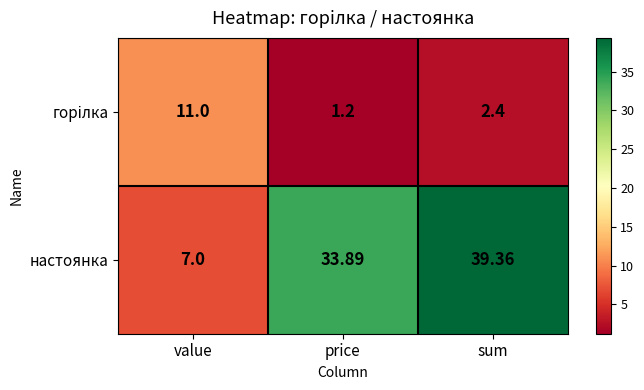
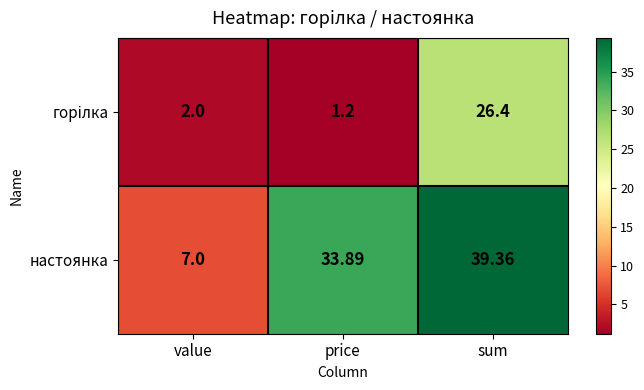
  {
    "горілка": {
-     "value": 11.0,
+     "value": 2.0,
      "price": 1.2,
-     "sum": 2.4
+     "sum": 26.4
    },
    "настоянка": {
      "value": 7.0,
      "price": 33.89,
      "sum": 39.36
    }
  }
